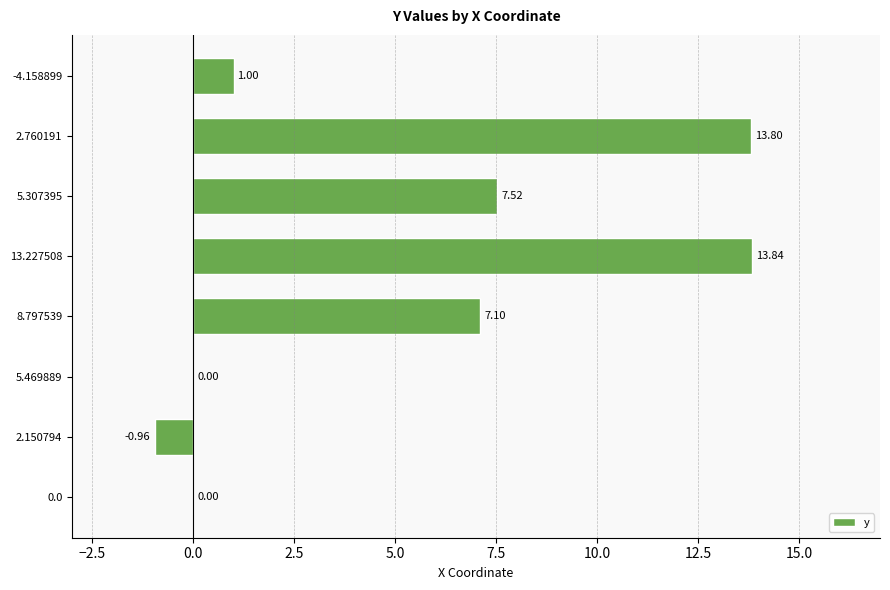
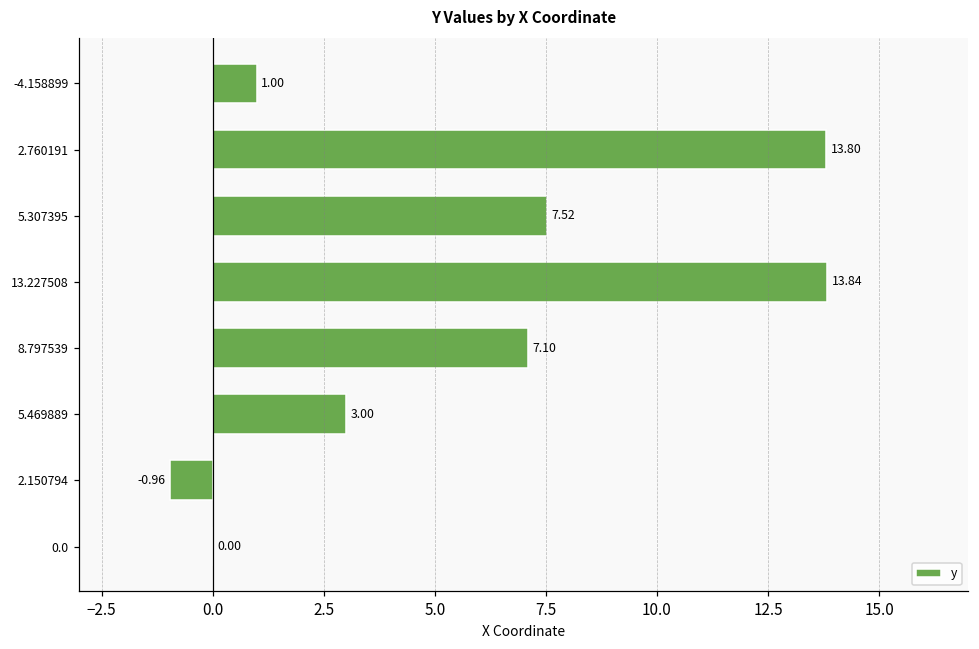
  {
    "-4.158899": 1.00,
    "2.760191": 13.80,
    "5.307395": 7.52,
    "13.227508": 13.84,
    "8.797539": 7.10,
-   "5.469889": 0.00,
+   "5.469889": 3.00,
    "2.150794": -0.96,
    "0.0": 0.00
  }
